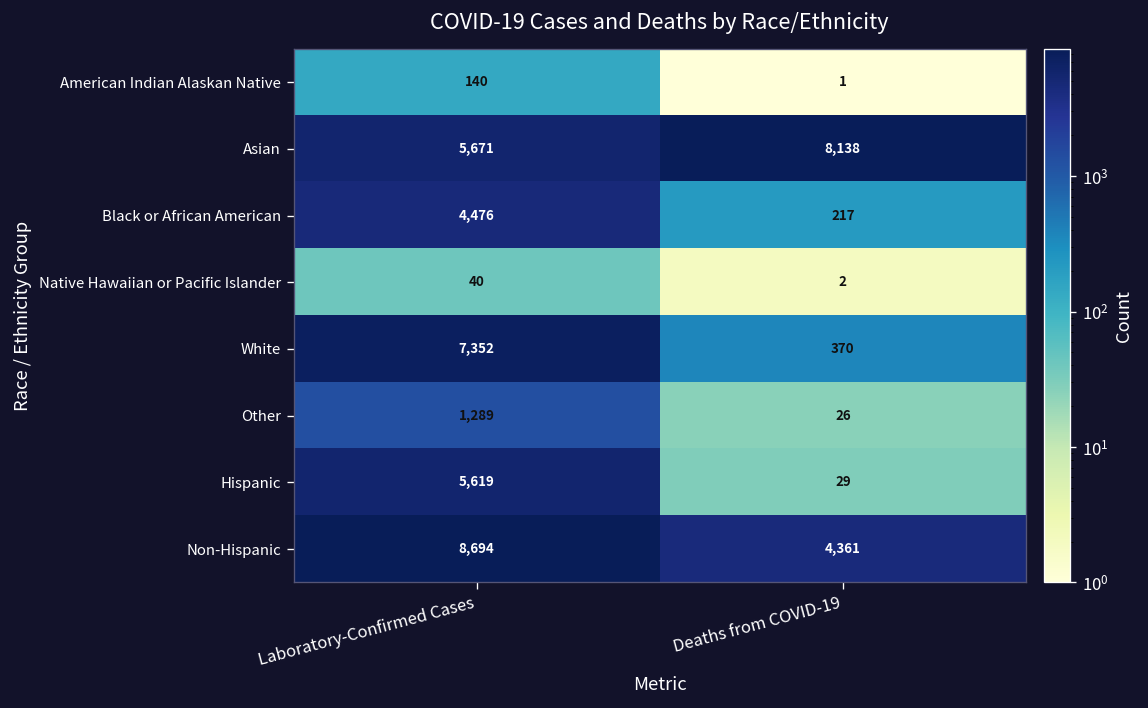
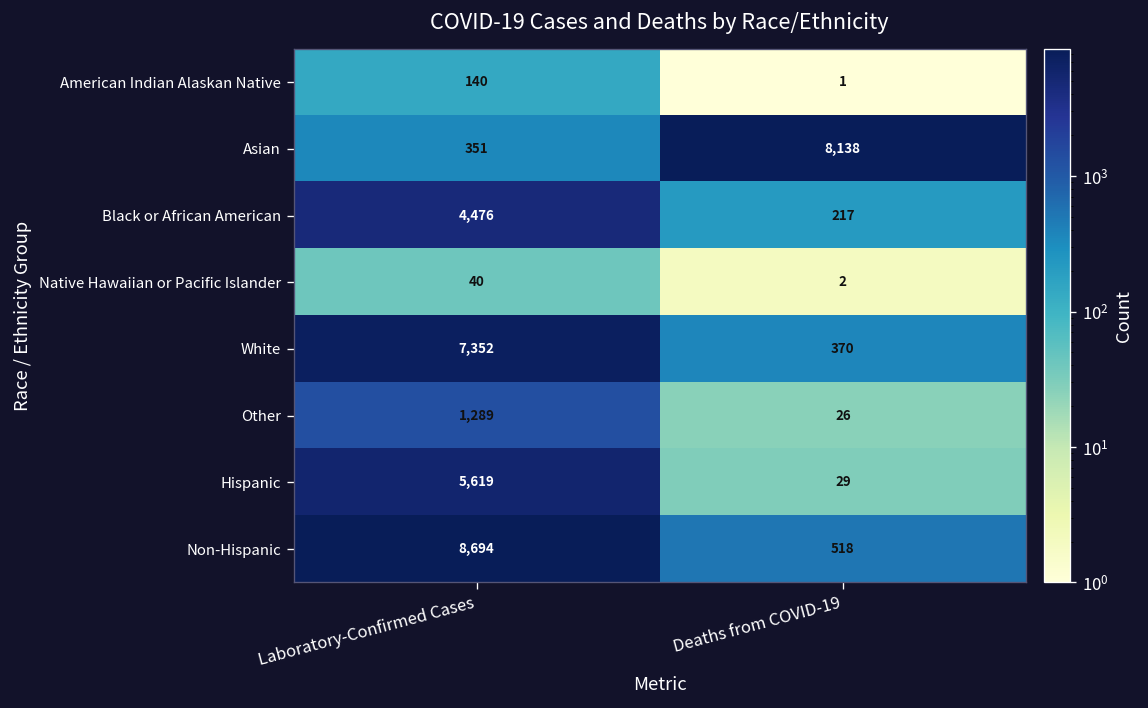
  {
    "American Indian Alaskan Native": {
      "Laboratory-Confirmed Cases": "140",
      "Deaths from COVID-19": "1"
    },
    "Asian": {
-     "Laboratory-Confirmed Cases": "5,671",
+     "Laboratory-Confirmed Cases": "351",
      "Deaths from COVID-19": "8,138"
    },
    "Black or African American": {
      "Laboratory-Confirmed Cases": "4,476",
      "Deaths from COVID-19": "217"
    },
    "Native Hawaiian or Pacific Islander": {
      "Laboratory-Confirmed Cases": "40",
      "Deaths from COVID-19": "2"
    },
    "White": {
      "Laboratory-Confirmed Cases": "7,352",
      "Deaths from COVID-19": "370"
    },
    "Other": {
      "Laboratory-Confirmed Cases": "1,289",
      "Deaths from COVID-19": "26"
    },
    "Hispanic": {
      "Laboratory-Confirmed Cases": "5,619",
      "Deaths from COVID-19": "29"
    },
    "Non-Hispanic": {
      "Laboratory-Confirmed Cases": "8,694",
-     "Deaths from COVID-19": "4,361"
+     "Deaths from COVID-19": "518"
    }
  }
